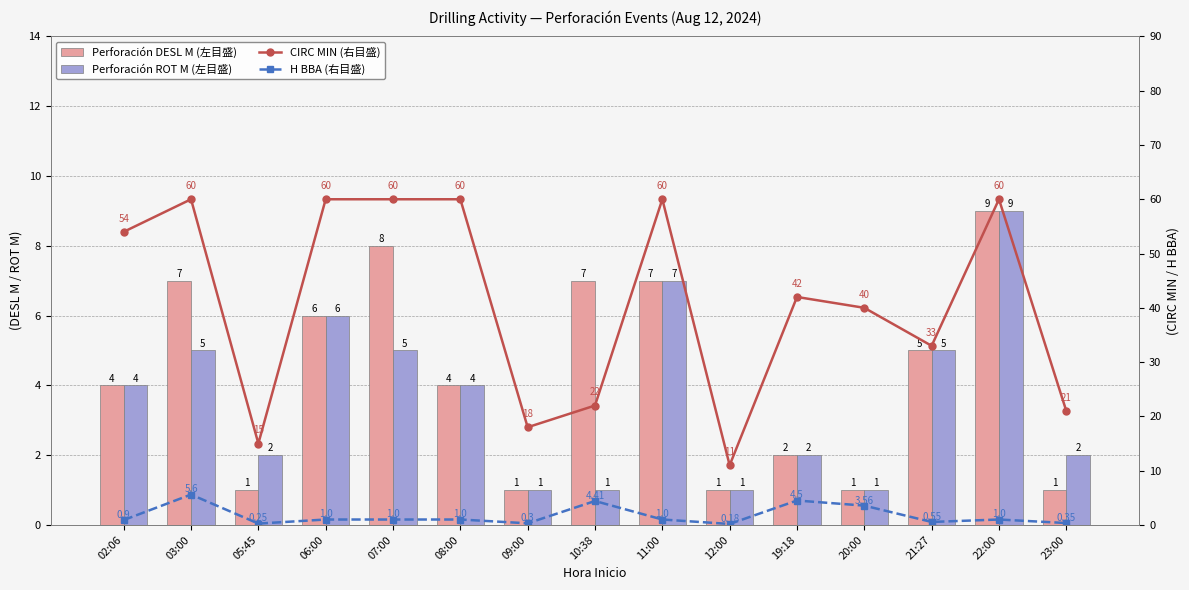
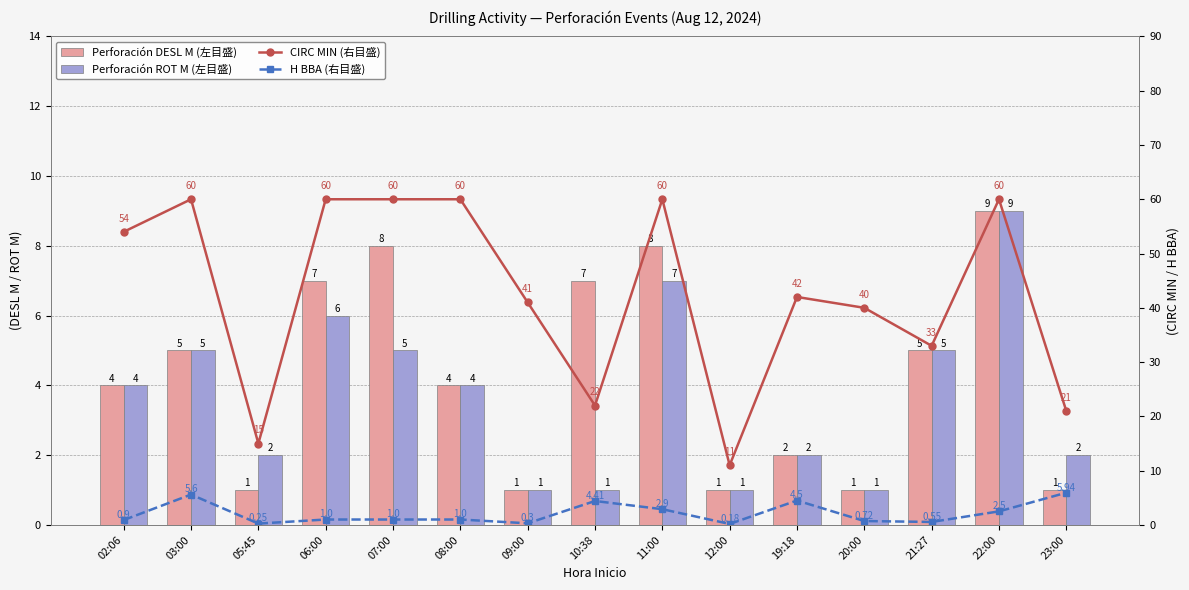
  {
    "Perforación DESL M (左目盛)": {
      "02:06": 4,
-     "03:00": 7,
+     "03:00": 5,
      "05:45": 1,
-     "06:00": 6,
+     "06:00": 7,
      "07:00": 8,
      "08:00": 4,
      "09:00": 1,
      "10:38": 7,
-     "11:00": 7,
+     "11:00": 8,
      "12:00": 1,
      "19:18": 2,
      "20:00": 1,
      "21:27": 5,
      "22:00": 9,
      "23:00": 1
    },
    "Perforación ROT M (左目盛)": {
      "02:06": 4,
      "03:00": 5,
      "05:45": 2,
      "06:00": 6,
      "07:00": 5,
      "08:00": 4,
      "09:00": 1,
      "10:38": 1,
      "11:00": 7,
      "12:00": 1,
      "19:18": 2,
      "20:00": 1,
      "21:27": 5,
      "22:00": 9,
      "23:00": 2
    },
    "CIRC MIN (右目盛)": {
      "02:06": 54,
      "03:00": 60,
      "05:45": 15,
      "06:00": 60,
      "07:00": 60,
      "08:00": 60,
-     "09:00": 18,
+     "09:00": 41,
      "10:38": 22,
      "11:00": 60,
      "12:00": 11,
      "19:18": 42,
      "20:00": 40,
      "21:27": 33,
      "22:00": 60,
      "23:00": 21
    },
    "H BBA (右目盛)": {
      "02:06": 0.9,
      "03:00": 5.6,
      "05:45": 0.25,
      "06:00": 1.0,
      "07:00": 1.0,
      "08:00": 1.0,
      "09:00": 0.3,
      "10:38": 4.41,
-     "11:00": 1.0,
+     "11:00": 2.9,
      "12:00": 0.18,
      "19:18": 4.5,
-     "20:00": 3.56,
+     "20:00": 0.72,
      "21:27": 0.55,
-     "22:00": 1.0,
-     "23:00": 0.35
+     "22:00": 2.5,
+     "23:00": 5.94
    }
  }
